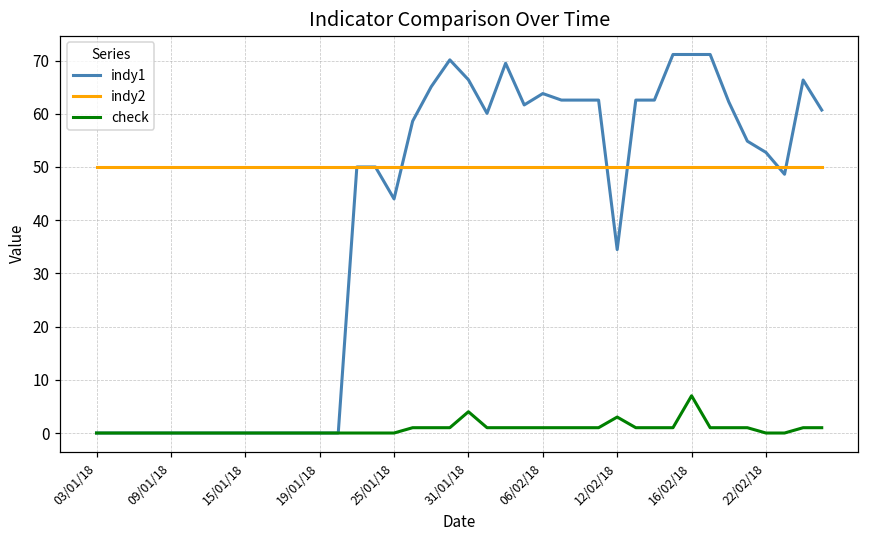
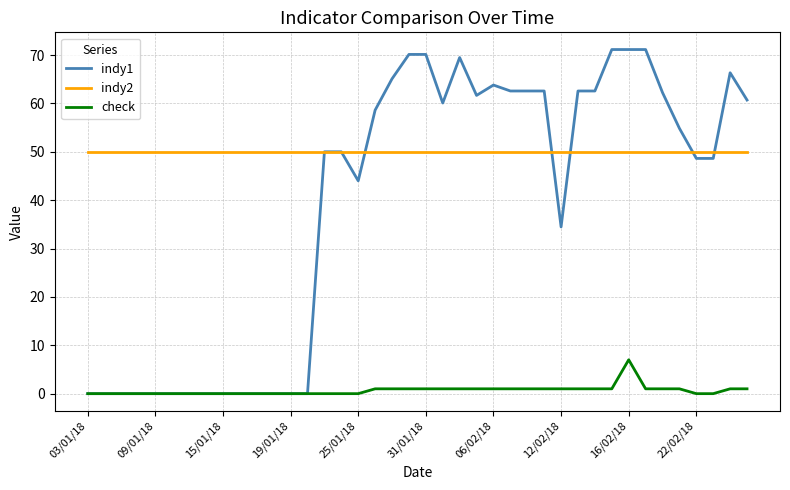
  {
    "indy1": {
      "25/01/18": 44,
-     "31/01/18": 66,
+     "31/01/18": 70,
      "06/02/18": 64,
      "12/02/18": 34,
      "16/02/18": 71,
-     "22/02/18": 53
+     "22/02/18": 49
    },
    "indy2": {
      "03/01/18": 50,
      "09/01/18": 50,
      "15/01/18": 50,
      "19/01/18": 50,
      "25/01/18": 50,
      "31/01/18": 50,
      "06/02/18": 50,
      "12/02/18": 50,
      "16/02/18": 50,
      "22/02/18": 50
    },
    "check": {
      "25/01/18": 0,
-     "31/01/18": 4,
+     "31/01/18": 1,
      "06/02/18": 1,
-     "12/02/18": 3,
+     "12/02/18": 1,
      "16/02/18": 7,
      "22/02/18": 0
    }
  }
